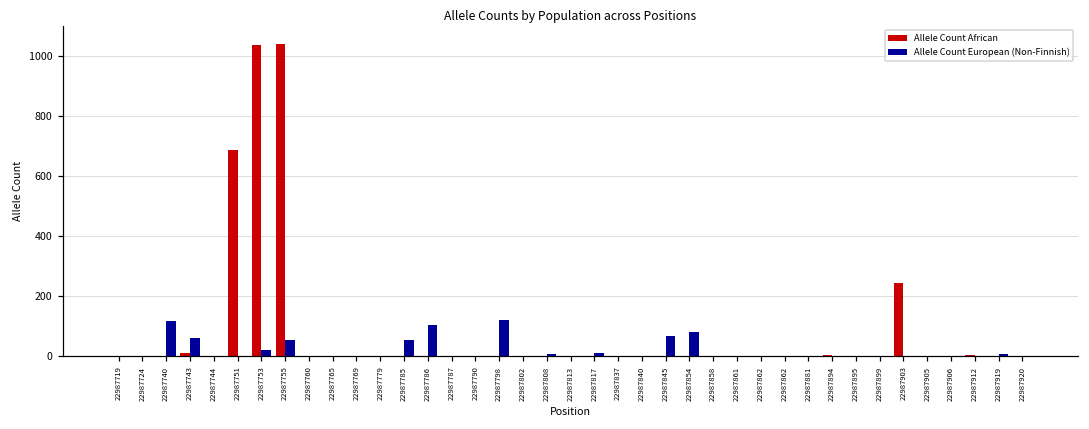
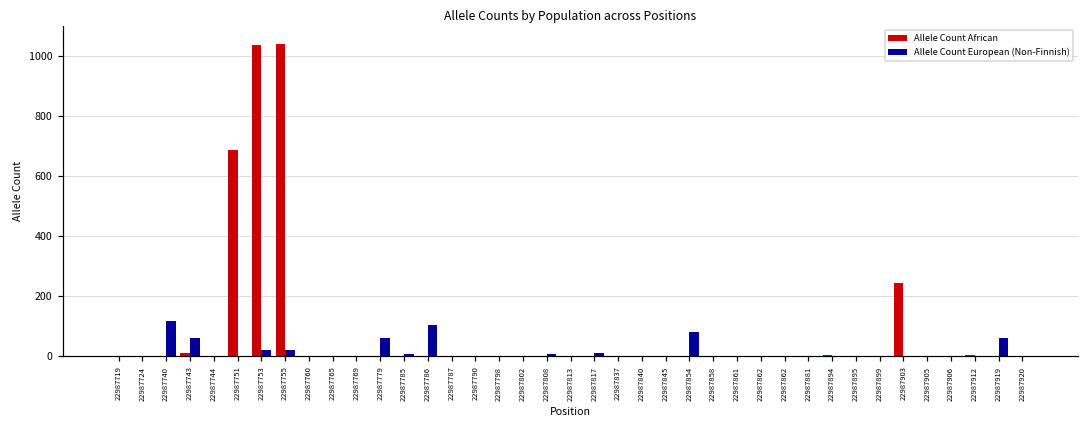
  {
    "Allele Count African": {
      "22987719": 0,
      "22987740": 0,
      "22987744": 0,
      "22987751": 690,
      "22987753": 1040,
      "22987755": 1040,
      "22987760": 0,
      "22987765": 0,
      "22987769": 0,
      "22987779": 0,
      "22987785": 0,
      "22987786": 0,
      "22987790": 0,
      "22987798": 0,
      "22987802": 0,
      "22987808": 0,
      "22987813": 0,
      "22987837": 0,
      "22987840": 0,
      "22987845": 0,
      "22987854": 0,
      "22987858": 0,
      "22987861": 0,
      "22987895": 0,
      "22987899": 0,
      "22987903": 240,
      "22987906": 0,
      "22987919": 0
    },
    "Allele Count European (Non-Finnish)": {
      "22987724": 0,
      "22987740": 120,
      "22987743": 60,
      "22987751": 0,
      "22987753": 20,
-     "22987755": 50,
+     "22987755": 20,
      "22987760": 0,
      "22987765": 0,
      "22987769": 0,
-     "22987779": 0,
-     "22987785": 50,
+     "22987779": 60,
+     "22987785": 10,
      "22987786": 100,
      "22987787": 0,
      "22987790": 0,
-     "22987798": 120,
+     "22987798": 0,
      "22987802": 0,
      "22987817": 10,
      "22987837": 0,
      "22987840": 0,
-     "22987845": 70,
+     "22987845": 0,
      "22987854": 80,
      "22987861": 0,
      "22987881": 0,
      "22987894": 0,
      "22987899": 0,
      "22987903": 0,
      "22987912": 0,
-     "22987919": 10,
+     "22987919": 60,
      "22987920": 0
    }
  }
